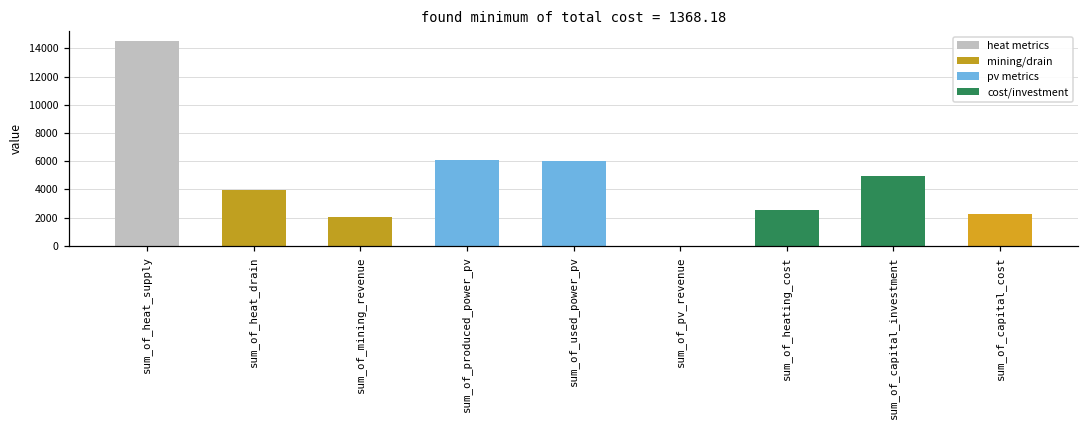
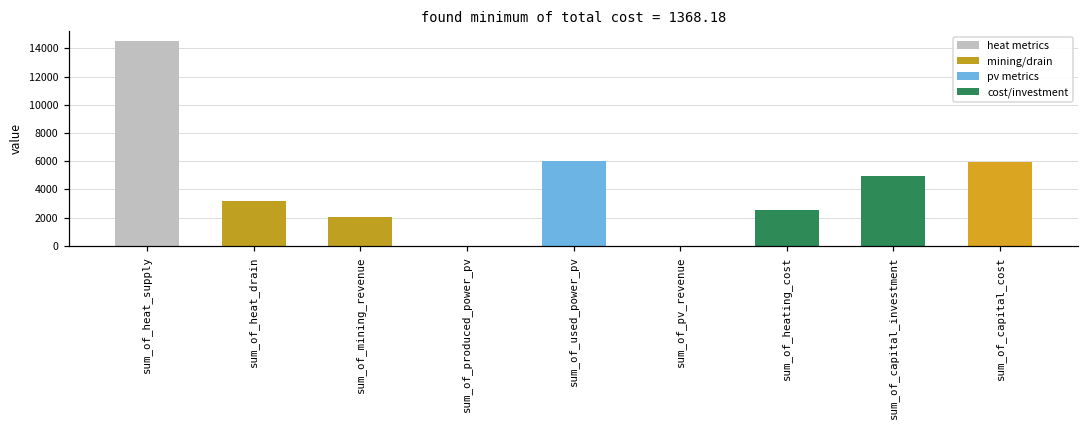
  {
    "sum_of_heat_supply": 14500,
-   "sum_of_heat_drain": 4000,
+   "sum_of_heat_drain": 3200,
    "sum_of_mining_revenue": 2100,
-   "sum_of_produced_power_pv": 6100,
+   "sum_of_produced_power_pv": 0,
    "sum_of_used_power_pv": 6000,
    "sum_of_pv_revenue": 0,
    "sum_of_heating_cost": 2500,
    "sum_of_capital_investment": 5000,
-   "sum_of_capital_cost": 2200
+   "sum_of_capital_cost": 6000
  }
